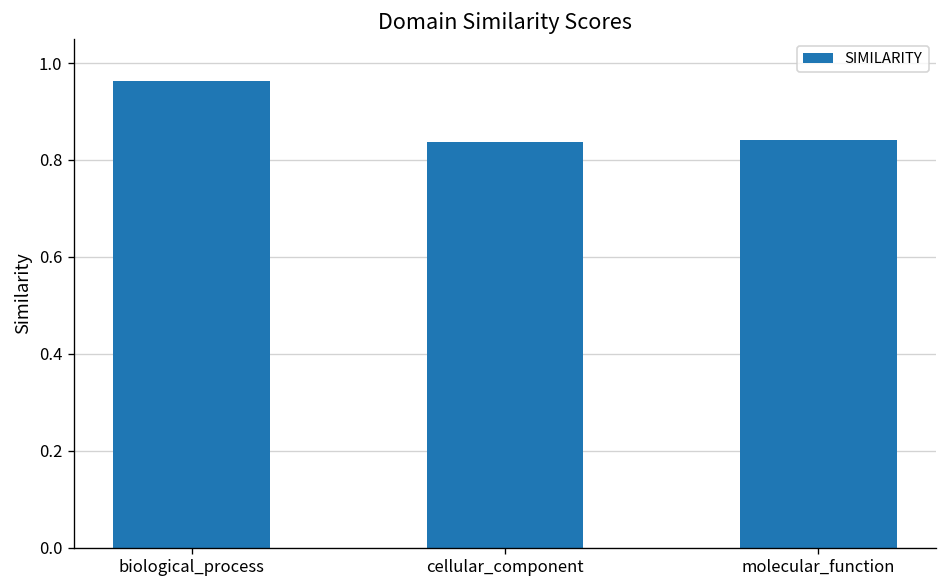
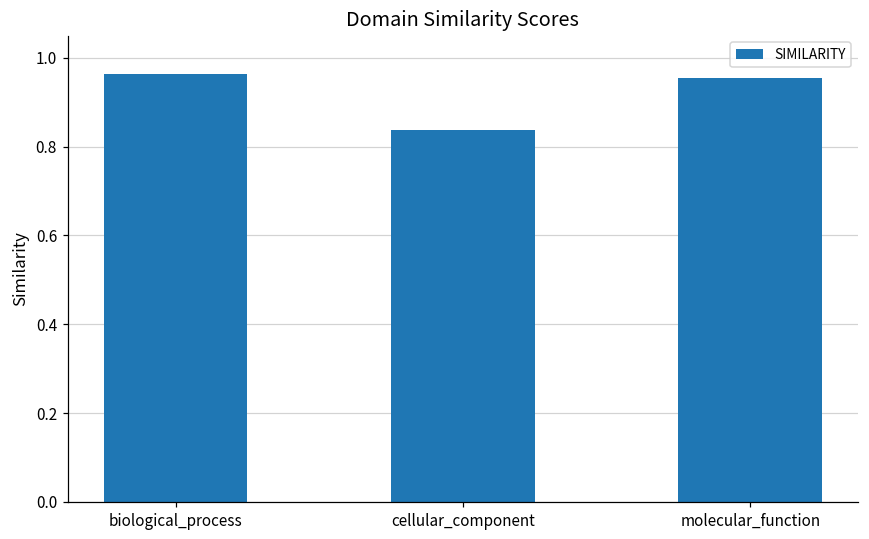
  {
    "biological_process": 0.96,
    "cellular_component": 0.84,
-   "molecular_function": 0.84
+   "molecular_function": 0.95
  }
